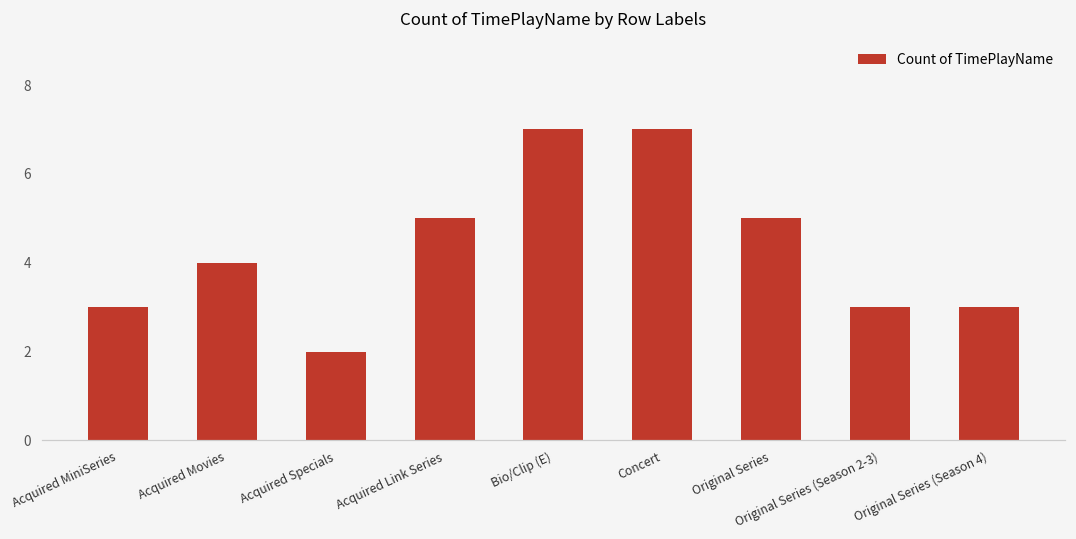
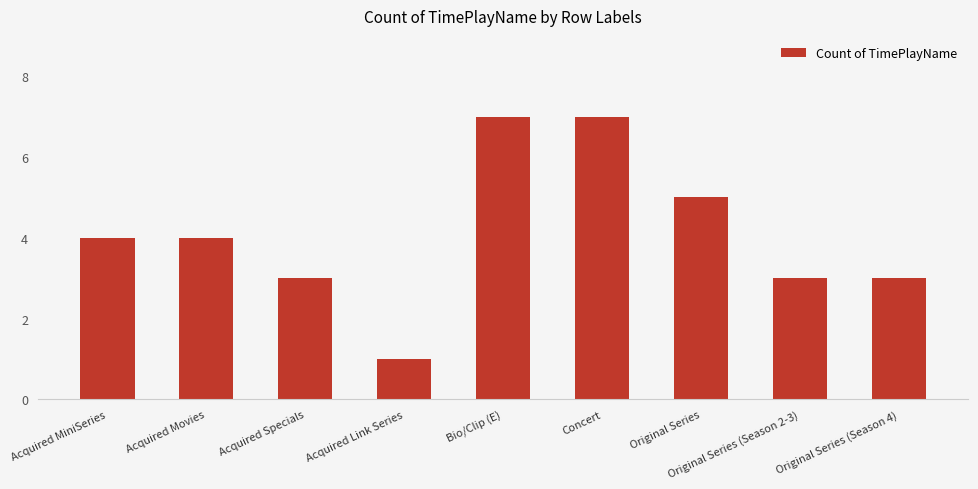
  {
-   "Acquired MiniSeries": 3,
+   "Acquired MiniSeries": 4,
    "Acquired Movies": 4,
-   "Acquired Specials": 2,
-   "Acquired Link Series": 5,
+   "Acquired Specials": 3,
+   "Acquired Link Series": 1,
    "Bio/Clip (E)": 7,
    "Concert": 7,
    "Original Series": 5,
    "Original Series (Season 2-3)": 3,
    "Original Series (Season 4)": 3
  }
